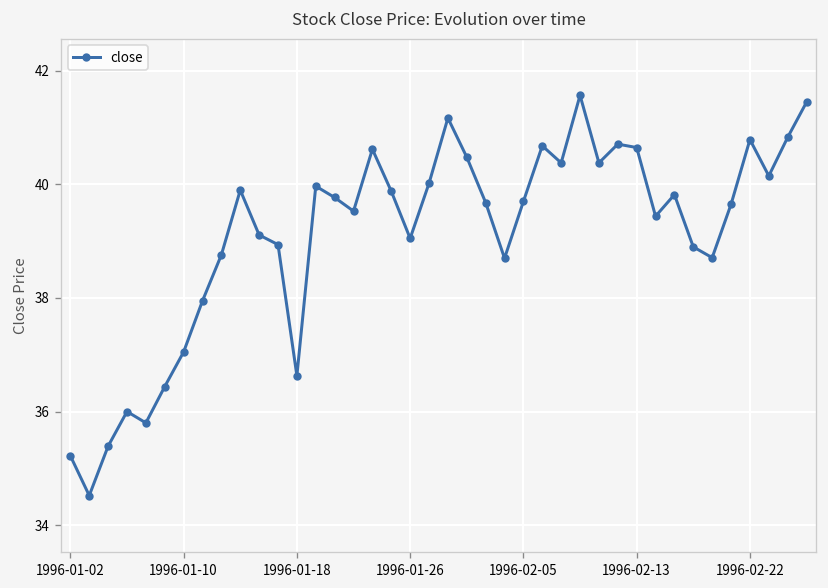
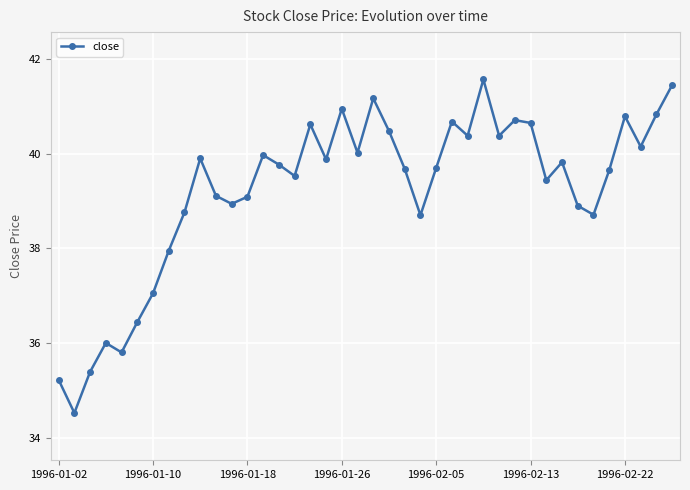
  {
    "1996-01-02": 35.2,
    "1996-01-10": 37.1,
-   "1996-01-18": 36.6,
-   "1996-01-26": 39.1,
+   "1996-01-18": 39.1,
+   "1996-01-26": 41.0,
    "1996-02-05": 39.7,
    "1996-02-13": 40.7,
    "1996-02-22": 40.8
  }
